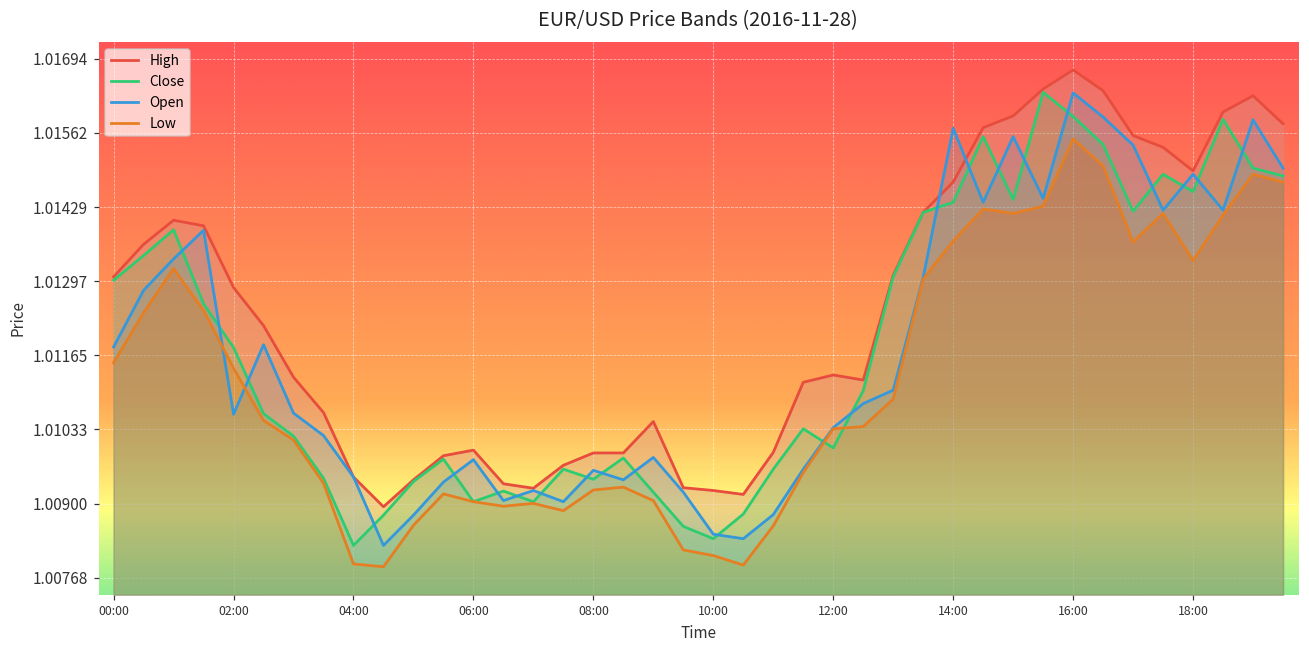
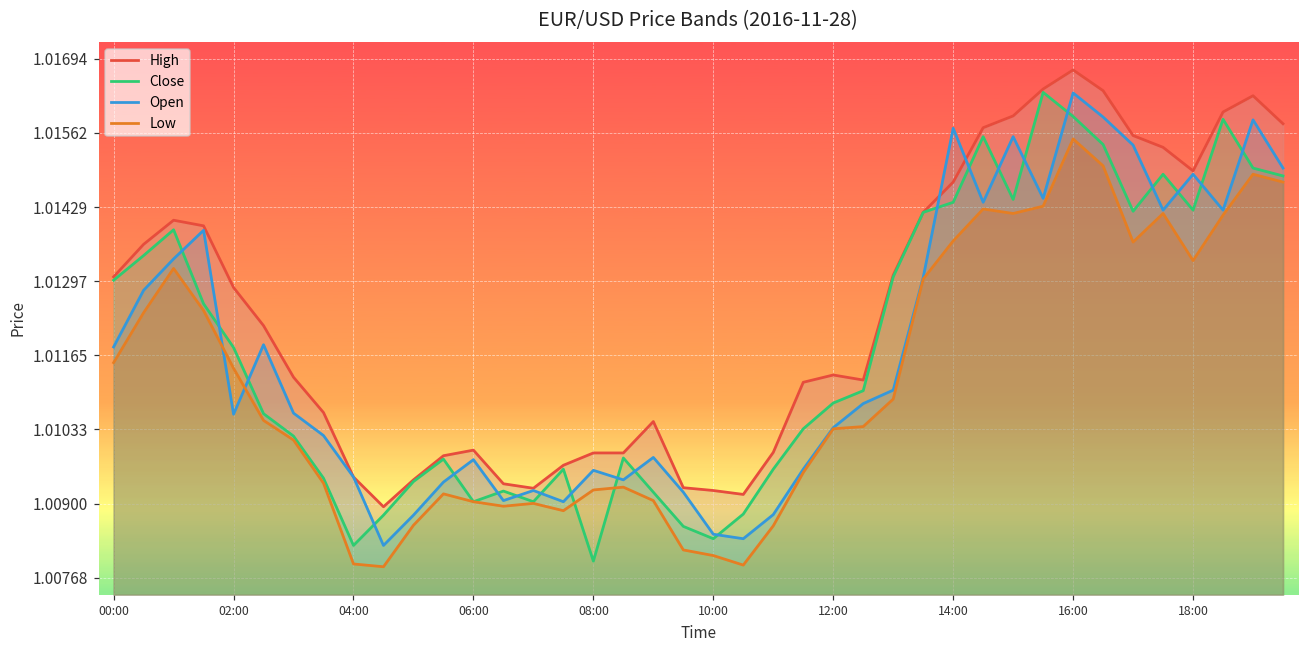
  {
    "Close": {
      "00:00": 1.0130,
      "02:00": 1.0118,
      "04:00": 1.0083,
-     "08:00": 1.0094,
+     "08:00": 1.0080,
      "10:00": 1.0084,
-     "12:00": 1.0100,
+     "12:00": 1.0108,
      "14:00": 1.0144,
      "16:00": 1.0159,
-     "18:00": 1.0146
+     "18:00": 1.0142
    },
    "Open": {
      "00:00": 1.0118,
      "02:00": 1.0106,
      "06:00": 1.0098,
      "08:00": 1.0096,
      "10:00": 1.0085,
      "14:00": 1.0157,
      "16:00": 1.0163,
      "18:00": 1.0149
    }
  }
